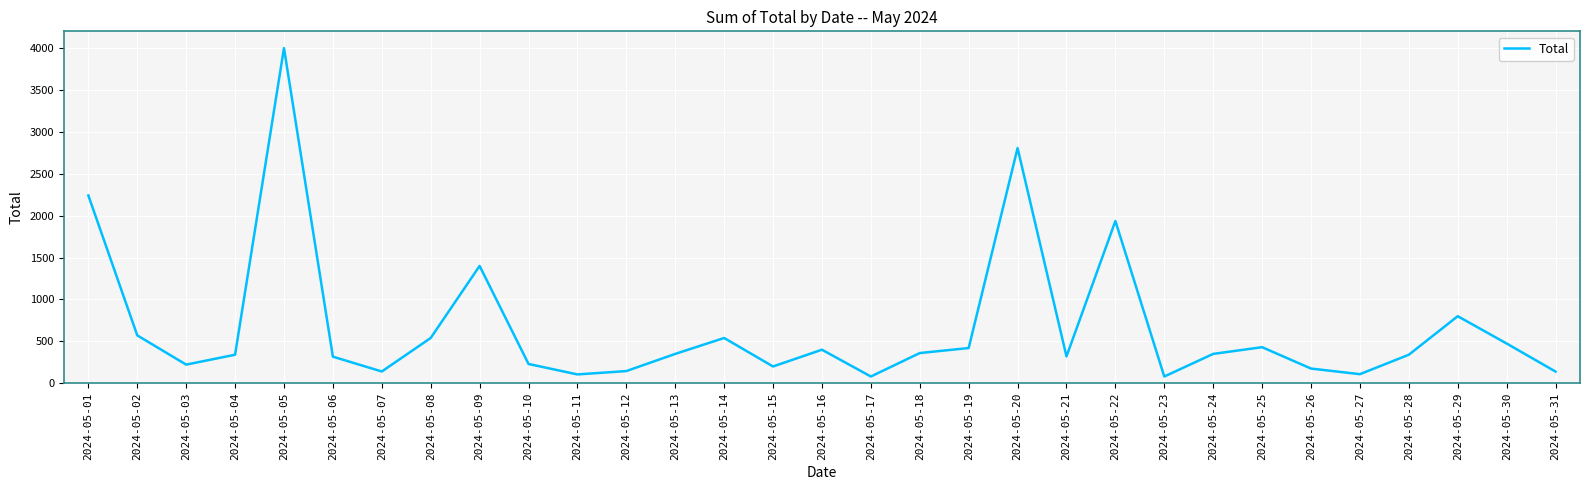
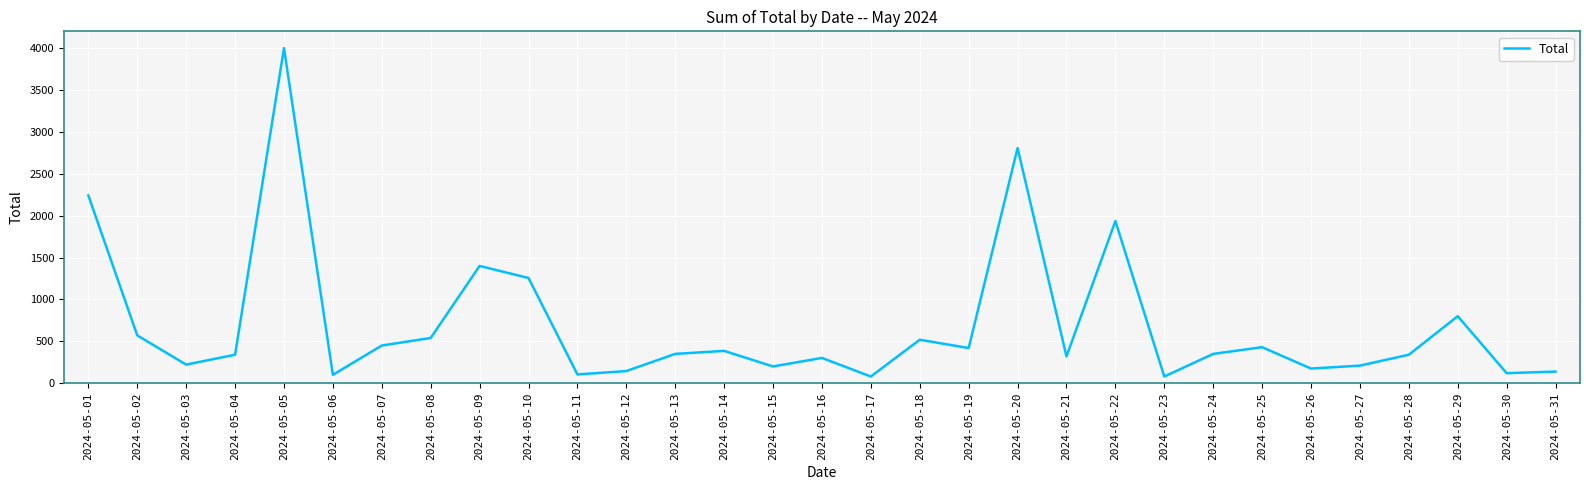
  {
    "2024-05-01": 2200,
    "2024-05-02": 600,
    "2024-05-03": 200,
    "2024-05-04": 300,
    "2024-05-05": 4000,
-   "2024-05-06": 300,
-   "2024-05-07": 100,
+   "2024-05-06": 100,
+   "2024-05-07": 500,
    "2024-05-08": 500,
    "2024-05-09": 1400,
-   "2024-05-10": 200,
+   "2024-05-10": 1300,
    "2024-05-11": 100,
    "2024-05-12": 100,
    "2024-05-13": 400,
-   "2024-05-14": 500,
+   "2024-05-14": 400,
    "2024-05-15": 200,
-   "2024-05-16": 400,
+   "2024-05-16": 300,
    "2024-05-17": 100,
-   "2024-05-18": 400,
+   "2024-05-18": 500,
    "2024-05-19": 400,
    "2024-05-20": 2800,
    "2024-05-21": 300,
    "2024-05-22": 1900,
    "2024-05-23": 100,
    "2024-05-24": 400,
    "2024-05-25": 400,
    "2024-05-26": 200,
-   "2024-05-27": 100,
+   "2024-05-27": 200,
    "2024-05-28": 300,
    "2024-05-29": 800,
-   "2024-05-30": 500,
+   "2024-05-30": 100,
    "2024-05-31": 100
  }
